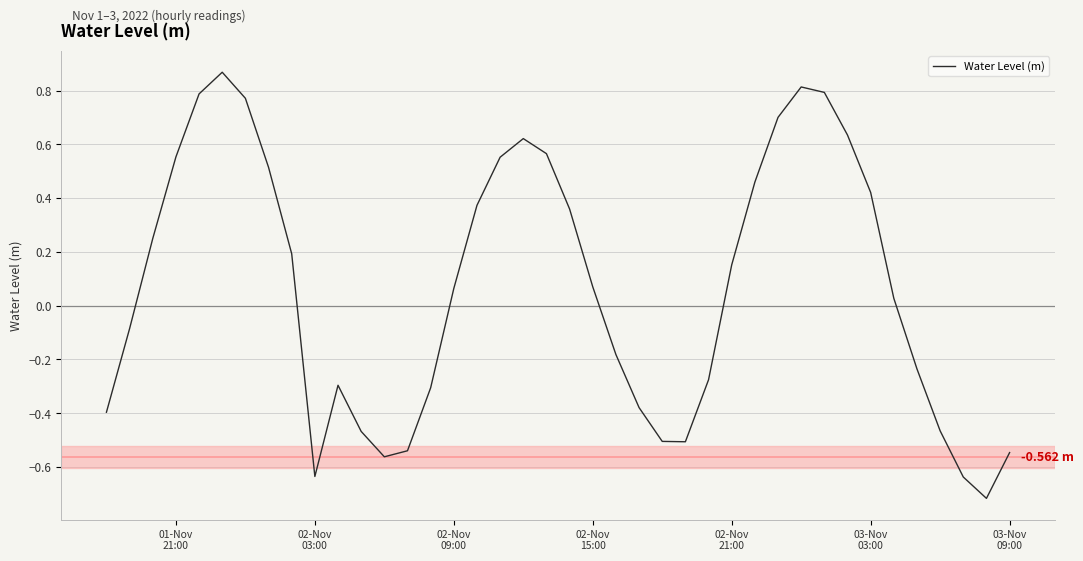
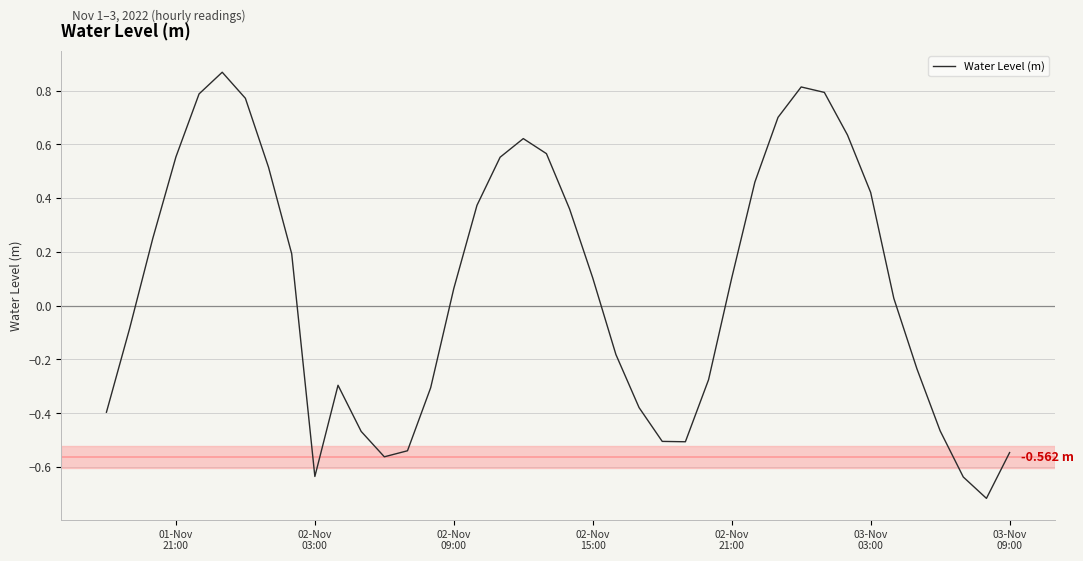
  {
    "01-Nov 21:00": 0.55,
    "02-Nov 03:00": -0.64,
    "02-Nov 09:00": 0.06,
-   "02-Nov 15:00": 0.07,
-   "02-Nov 21:00": 0.15,
+   "02-Nov 15:00": 0.10,
+   "02-Nov 21:00": 0.10,
    "03-Nov 03:00": 0.42
  }
